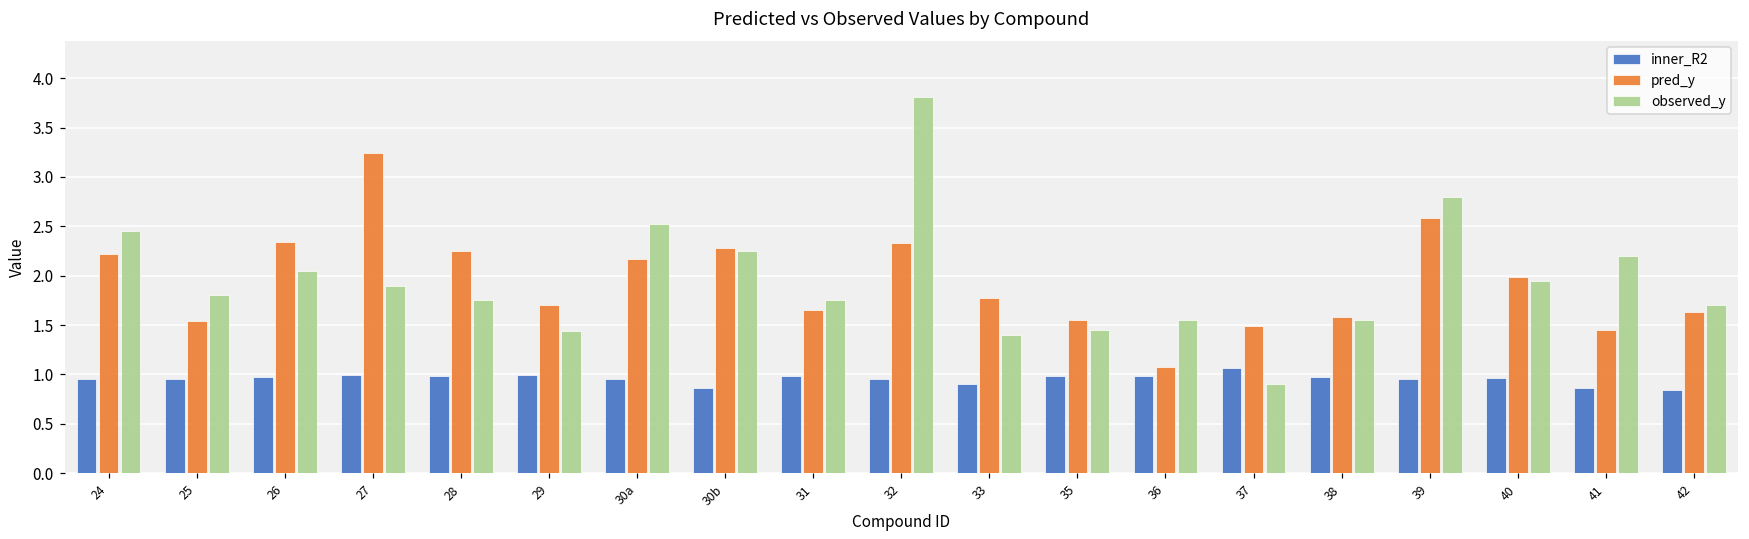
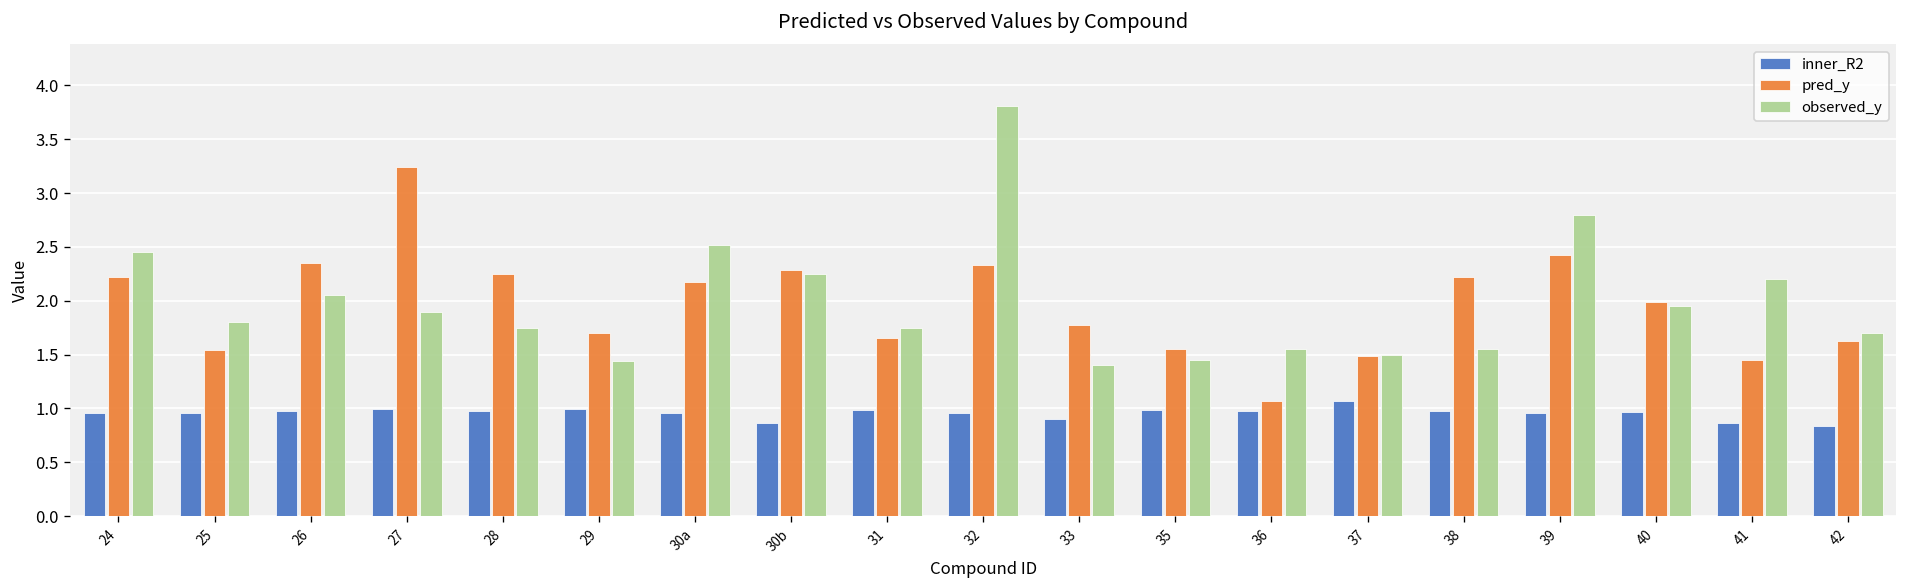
  {
    "inner_R2": {
      "24": 1.0,
      "25": 1.0,
      "26": 1.0,
      "27": 1.0,
      "28": 1.0,
      "29": 1.0,
      "30a": 1.0,
      "30b": 0.9,
      "31": 1.0,
      "32": 1.0,
      "33": 0.9,
      "35": 1.0,
      "36": 1.0,
      "37": 1.1,
      "38": 1.0,
      "39": 1.0,
      "40": 1.0,
      "41": 0.9,
      "42": 0.8
    },
    "pred_y": {
      "24": 2.2,
      "25": 1.5,
      "26": 2.3,
      "27": 3.2,
      "28": 2.2,
      "29": 1.7,
      "30a": 2.2,
      "30b": 2.3,
      "31": 1.7,
      "32": 2.3,
      "33": 1.8,
      "35": 1.6,
      "36": 1.1,
      "37": 1.5,
-     "38": 1.6,
-     "39": 2.6,
+     "38": 2.2,
+     "39": 2.4,
      "40": 2.0,
      "41": 1.5,
      "42": 1.6
    },
    "observed_y": {
      "24": 2.5,
      "25": 1.8,
      "26": 2.1,
      "27": 1.9,
      "28": 1.8,
      "29": 1.4,
      "30a": 2.5,
      "30b": 2.3,
      "31": 1.8,
      "32": 3.8,
      "33": 1.4,
      "35": 1.5,
      "36": 1.6,
-     "37": 0.9,
+     "37": 1.5,
      "38": 1.6,
      "39": 2.8,
      "40": 2.0,
      "41": 2.2,
      "42": 1.7
    }
  }
